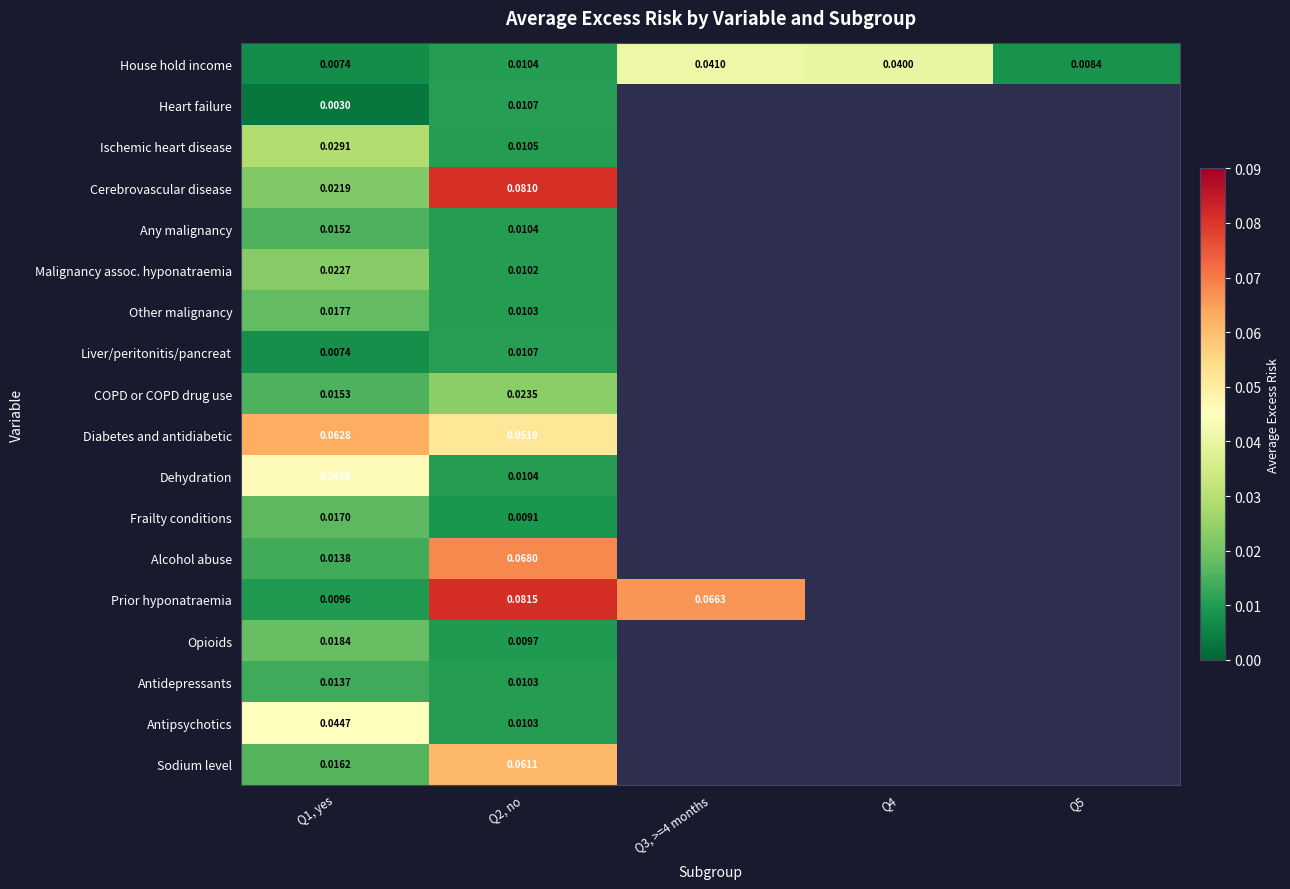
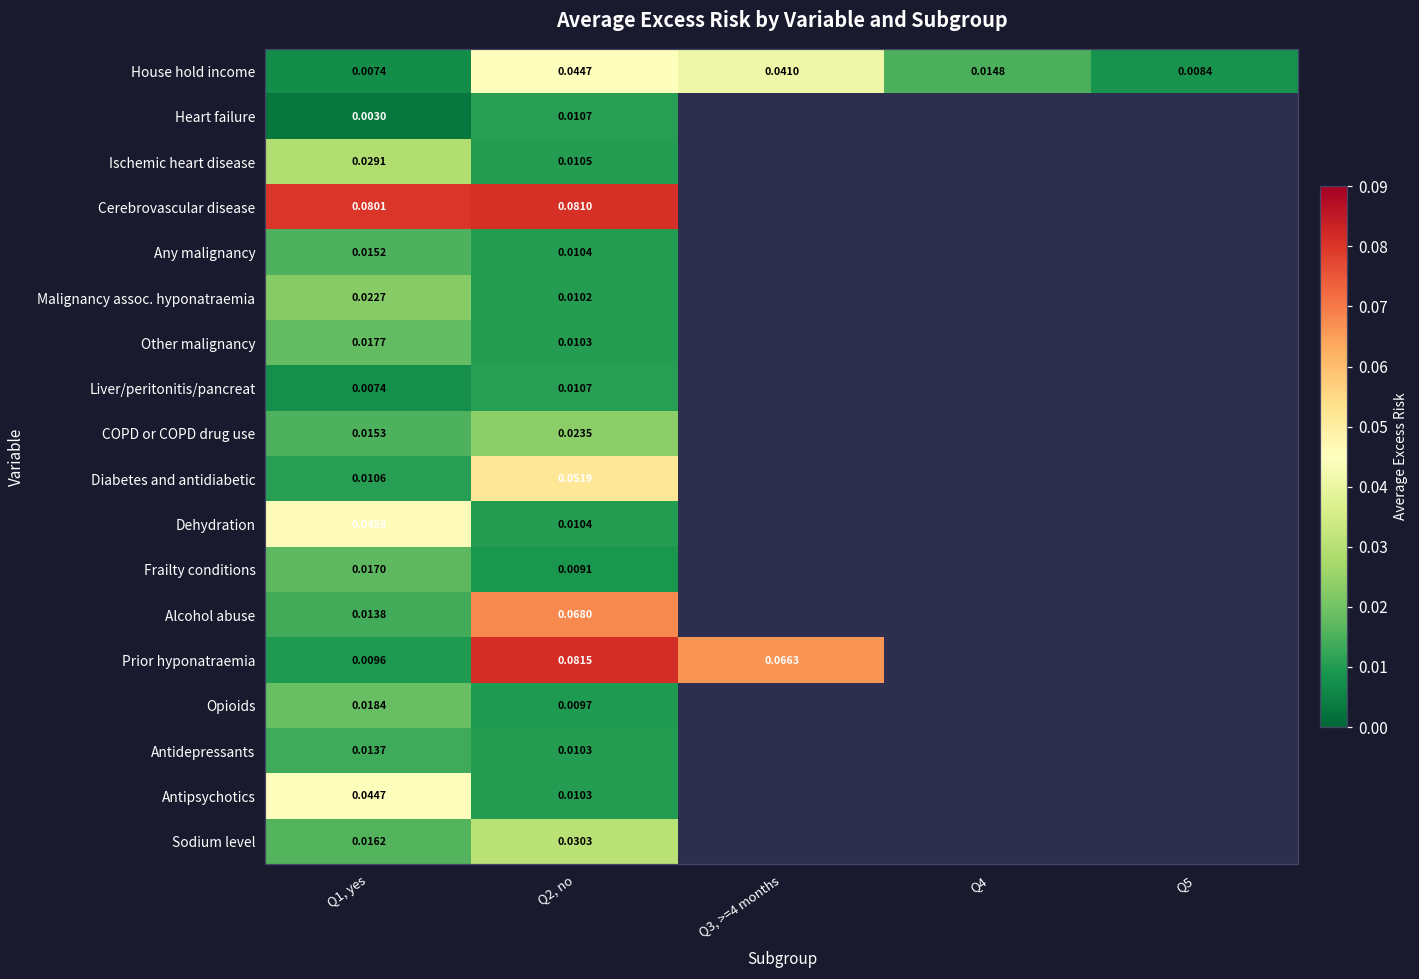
  {
    "House hold income": {
      "Q1, yes": 0.0074,
-     "Q2, no": 0.0104,
+     "Q2, no": 0.0447,
      "Q3, >=4 months": 0.0410,
-     "Q4": 0.0400,
+     "Q4": 0.0148,
      "Q5": 0.0084
    },
    "Heart failure": {
      "Q1, yes": 0.0030,
      "Q2, no": 0.0107
    },
    "Ischemic heart disease": {
      "Q1, yes": 0.0291,
      "Q2, no": 0.0105
    },
    "Cerebrovascular disease": {
-     "Q1, yes": 0.0219,
+     "Q1, yes": 0.0801,
      "Q2, no": 0.0810
    },
    "Any malignancy": {
      "Q1, yes": 0.0152,
      "Q2, no": 0.0104
    },
    "Malignancy assoc. hyponatraemia": {
      "Q1, yes": 0.0227,
      "Q2, no": 0.0102
    },
    "Other malignancy": {
      "Q1, yes": 0.0177,
      "Q2, no": 0.0103
    },
    "Liver/peritonitis/pancreat": {
      "Q1, yes": 0.0074,
      "Q2, no": 0.0107
    },
    "COPD or COPD drug use": {
      "Q1, yes": 0.0153,
      "Q2, no": 0.0235
    },
    "Diabetes and antidiabetic": {
-     "Q1, yes": 0.0628,
+     "Q1, yes": 0.0106,
      "Q2, no": 0.0519
    },
    "Dehydration": {
      "Q1, yes": 0.0458,
      "Q2, no": 0.0104
    },
    "Frailty conditions": {
      "Q1, yes": 0.0170,
      "Q2, no": 0.0091
    },
    "Alcohol abuse": {
      "Q1, yes": 0.0138,
      "Q2, no": 0.0680
    },
    "Prior hyponatraemia": {
      "Q1, yes": 0.0096,
      "Q2, no": 0.0815,
      "Q3, >=4 months": 0.0663
    },
    "Opioids": {
      "Q1, yes": 0.0184,
      "Q2, no": 0.0097
    },
    "Antidepressants": {
      "Q1, yes": 0.0137,
      "Q2, no": 0.0103
    },
    "Antipsychotics": {
      "Q1, yes": 0.0447,
      "Q2, no": 0.0103
    },
    "Sodium level": {
      "Q1, yes": 0.0162,
-     "Q2, no": 0.0611
+     "Q2, no": 0.0303
    }
  }
